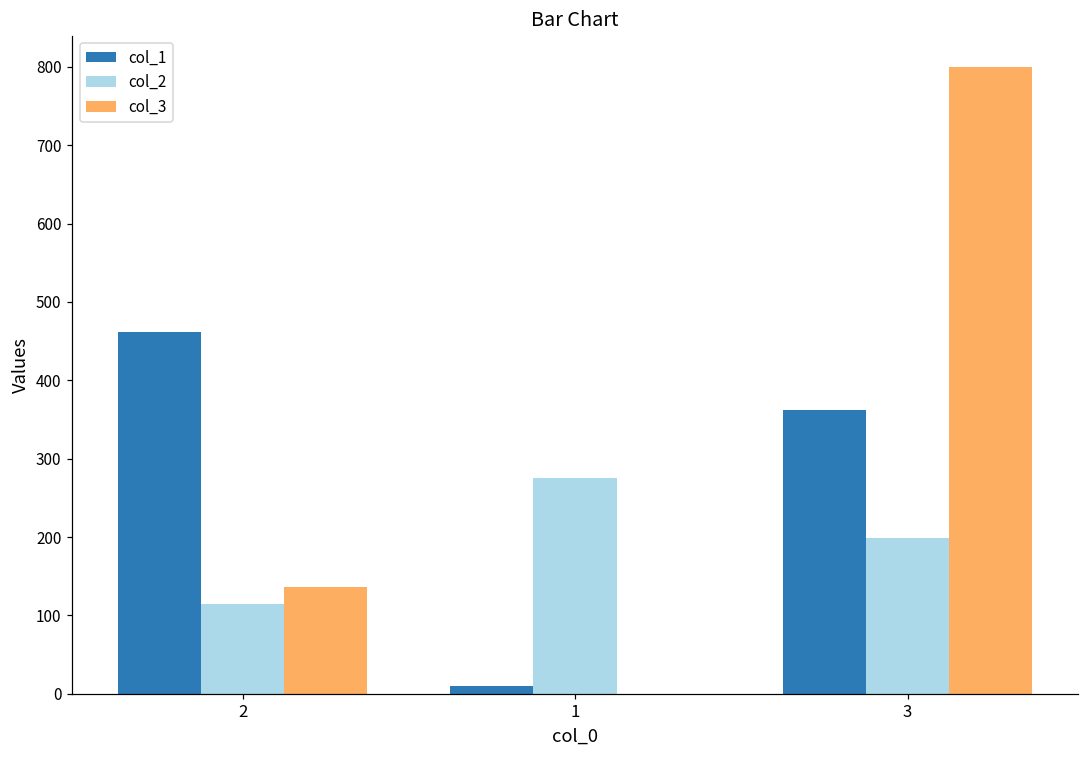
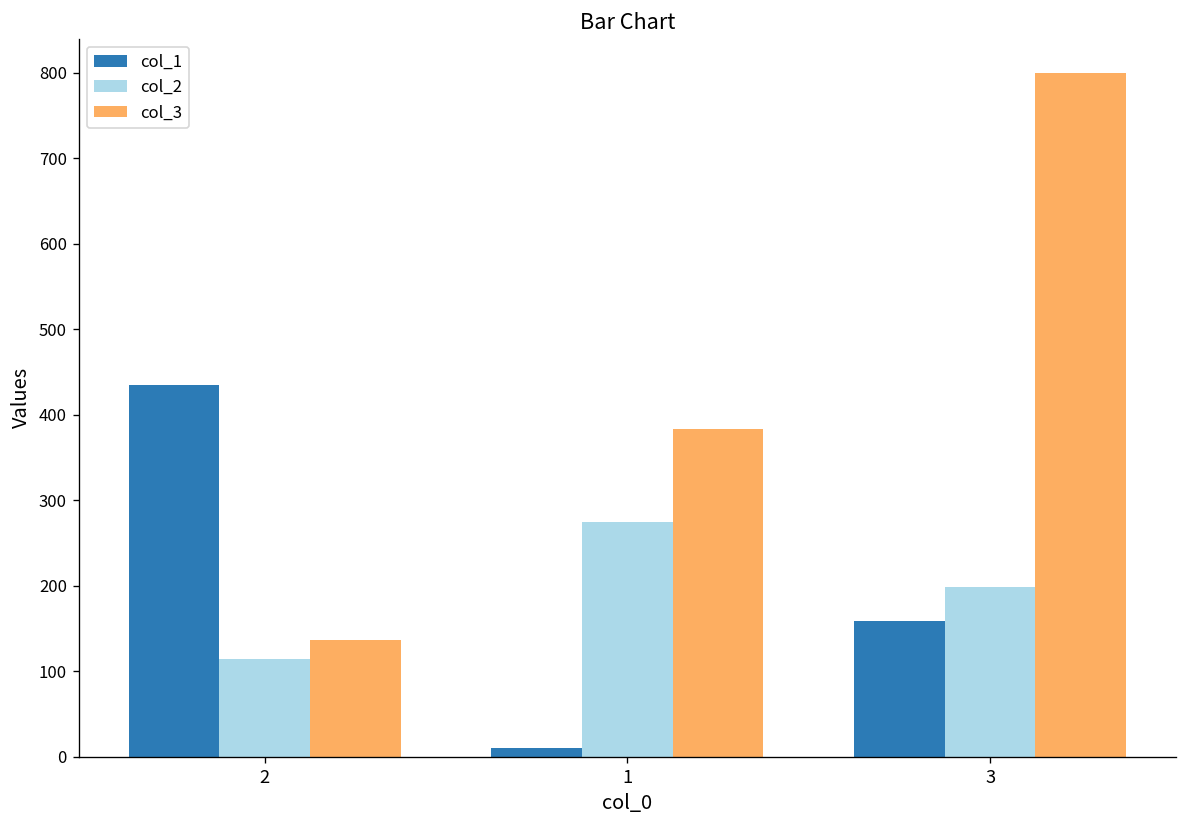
  {
    "col_1": {
-     "2": 460,
+     "2": 440,
      "1": 10,
-     "3": 360
+     "3": 160
    },
    "col_2": {
      "2": 110,
      "1": 280,
      "3": 200
    },
    "col_3": {
      "2": 140,
-     "1": 0,
+     "1": 380,
      "3": 800
    }
  }
